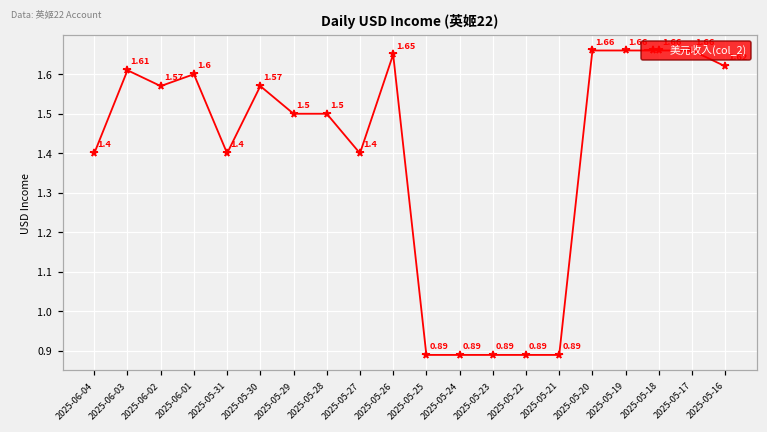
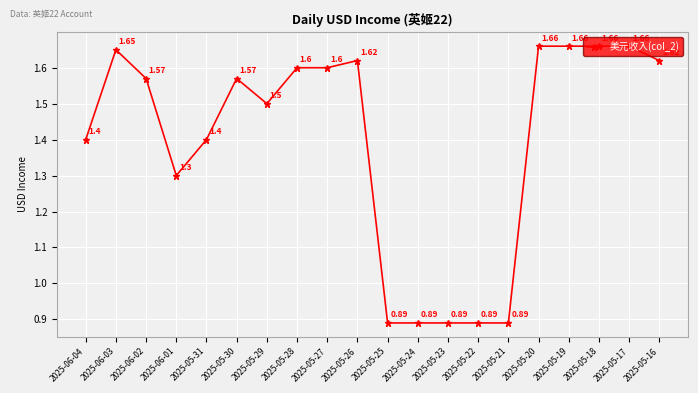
  {
    "2025-06-04": 1.4,
-   "2025-06-03": 1.61,
+   "2025-06-03": 1.65,
    "2025-06-02": 1.57,
-   "2025-06-01": 1.6,
+   "2025-06-01": 1.3,
    "2025-05-31": 1.4,
    "2025-05-30": 1.57,
    "2025-05-29": 1.5,
-   "2025-05-28": 1.5,
-   "2025-05-27": 1.4,
-   "2025-05-26": 1.65,
+   "2025-05-28": 1.6,
+   "2025-05-27": 1.6,
+   "2025-05-26": 1.62,
    "2025-05-25": 0.89,
    "2025-05-24": 0.89,
    "2025-05-23": 0.89,
    "2025-05-22": 0.89,
    "2025-05-21": 0.89,
    "2025-05-20": 1.66
  }
